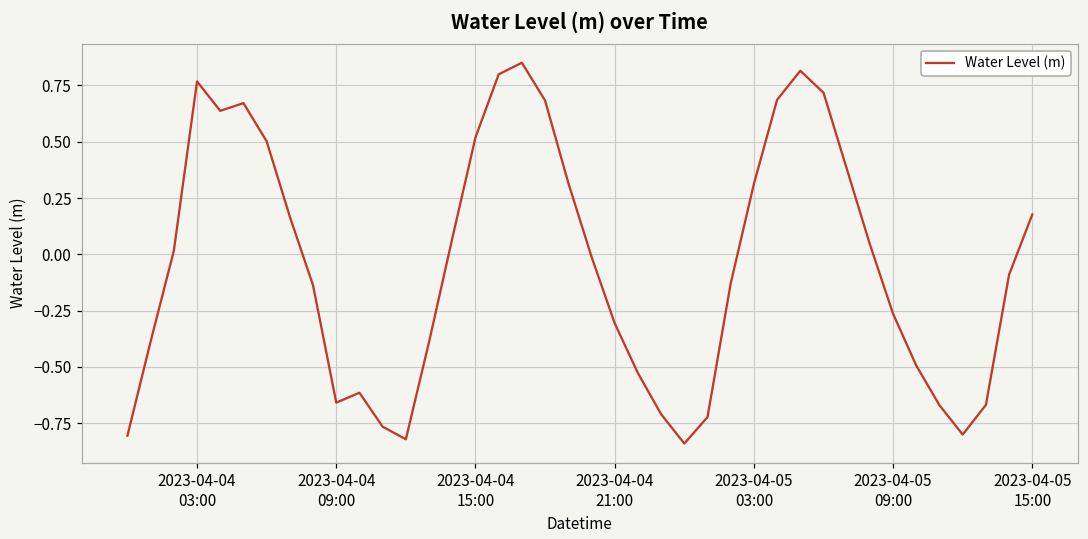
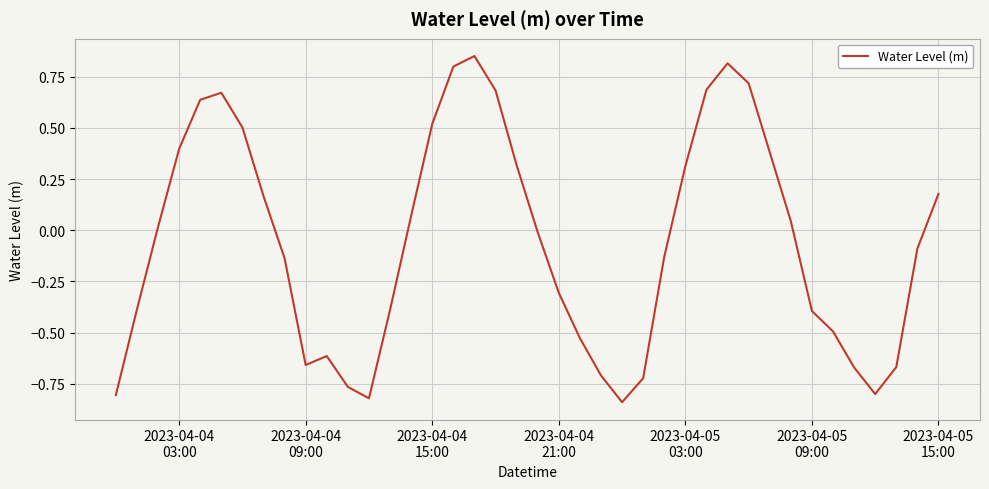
  {
-   "2023-04-04 03:00": 0.77,
+   "2023-04-04 03:00": 0.40,
    "2023-04-04 09:00": -0.66,
    "2023-04-04 15:00": 0.52,
    "2023-04-04 21:00": -0.31,
    "2023-04-05 03:00": 0.31,
-   "2023-04-05 09:00": -0.26,
+   "2023-04-05 09:00": -0.39,
    "2023-04-05 15:00": 0.18
  }
